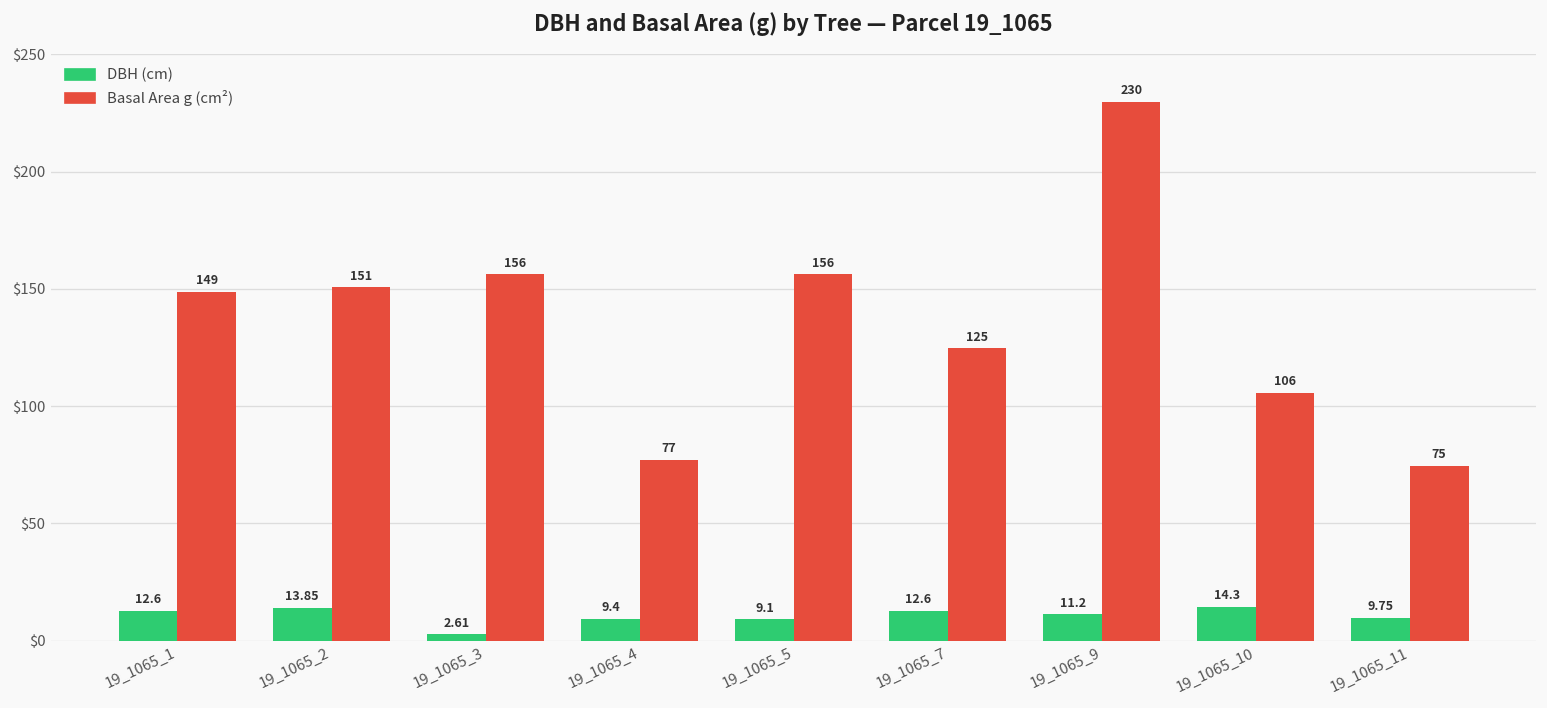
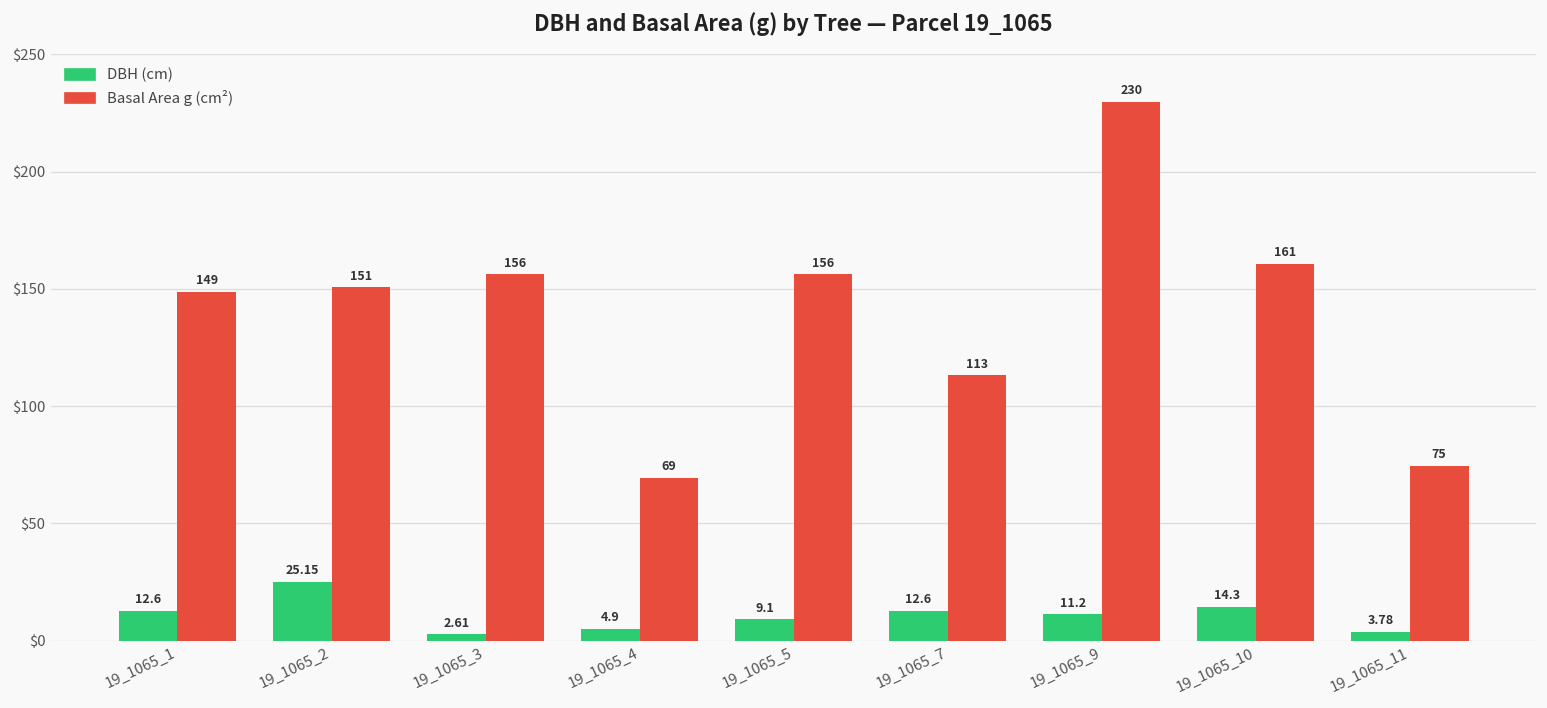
  {
    "DBH (cm)": {
      "19_1065_1": 12.6,
-     "19_1065_2": 13.85,
+     "19_1065_2": 25.15,
      "19_1065_3": 2.61,
-     "19_1065_4": 9.4,
+     "19_1065_4": 4.9,
      "19_1065_5": 9.1,
      "19_1065_7": 12.6,
      "19_1065_9": 11.2,
      "19_1065_10": 14.3,
-     "19_1065_11": 9.75
+     "19_1065_11": 3.78
    },
    "Basal Area g (cm²)": {
      "19_1065_1": 149,
      "19_1065_2": 151,
      "19_1065_3": 156,
-     "19_1065_4": 77,
+     "19_1065_4": 69,
      "19_1065_5": 156,
-     "19_1065_7": 125,
+     "19_1065_7": 113,
      "19_1065_9": 230,
-     "19_1065_10": 106,
+     "19_1065_10": 161,
      "19_1065_11": 75
    }
  }
